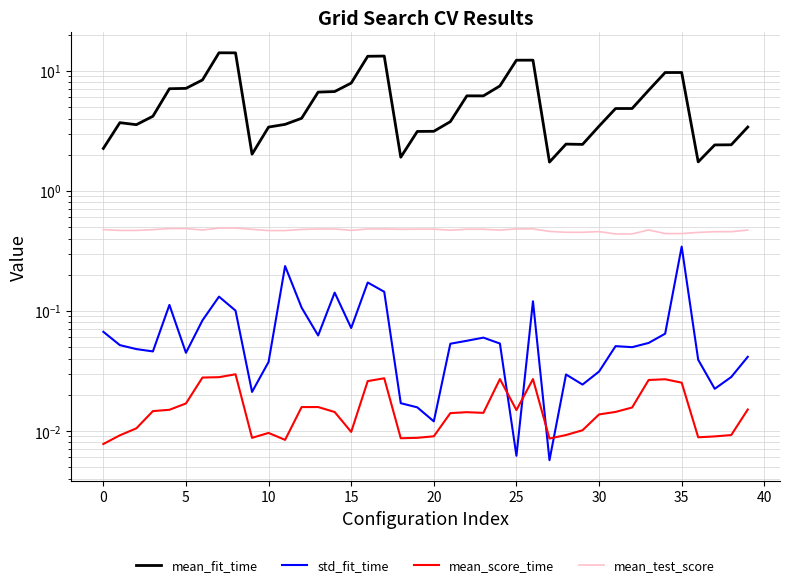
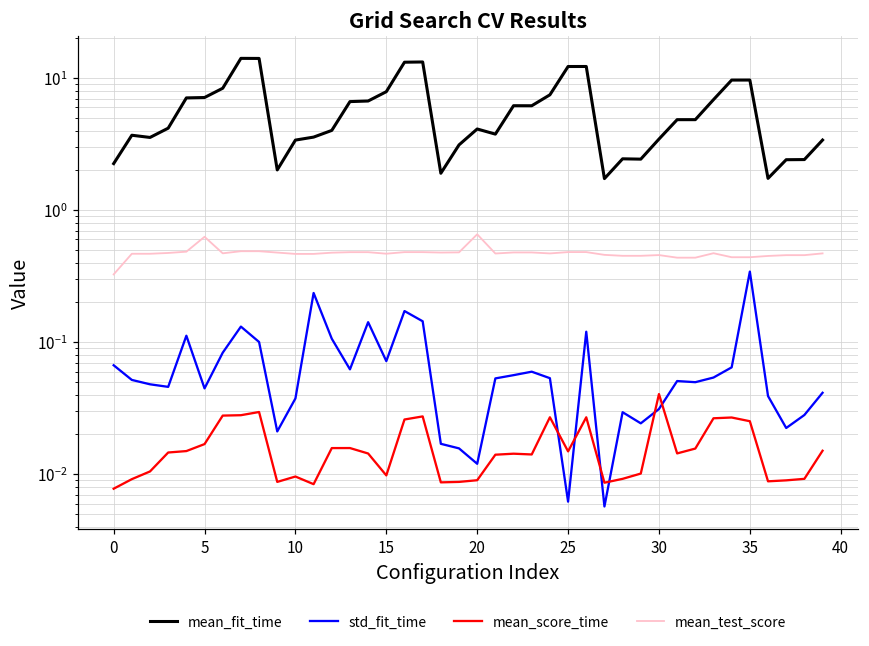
  {
    "mean_fit_time": {
      "0": 2.3,
      "5": 7,
      "10": 3.4,
      "15": 8,
-     "20": 3.1,
+     "20": 4.1,
      "25": 12,
      "30": 3.5,
      "35": 10
    },
    "std_fit_time": {
      "0": 0.07,
      "5": 0.045,
      "10": 0.038,
      "15": 0.07,
      "20": 0.012,
      "25": 0.006,
      "30": 0.031,
      "35": 0.34
    },
    "mean_score_time": {
      "0": 0.008,
      "5": 0.017,
      "10": 0.010,
      "15": 0.010,
      "20": 0.009,
      "25": 0.015,
-     "30": 0.014,
+     "30": 0.040,
      "35": 0.025
    },
    "mean_test_score": {
-     "0": 0.47,
-     "5": 0.48,
+     "0": 0.33,
+     "5": 0.6,
      "10": 0.47,
      "15": 0.47,
-     "20": 0.48,
+     "20": 0.7,
      "25": 0.48,
      "30": 0.46,
      "35": 0.44
    }
  }
